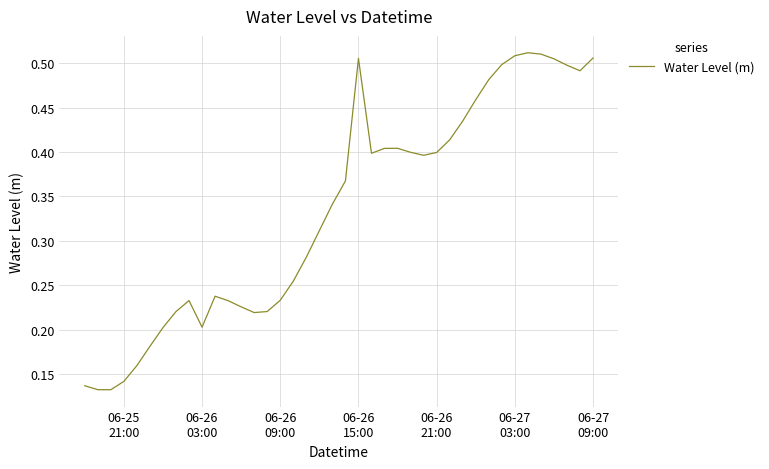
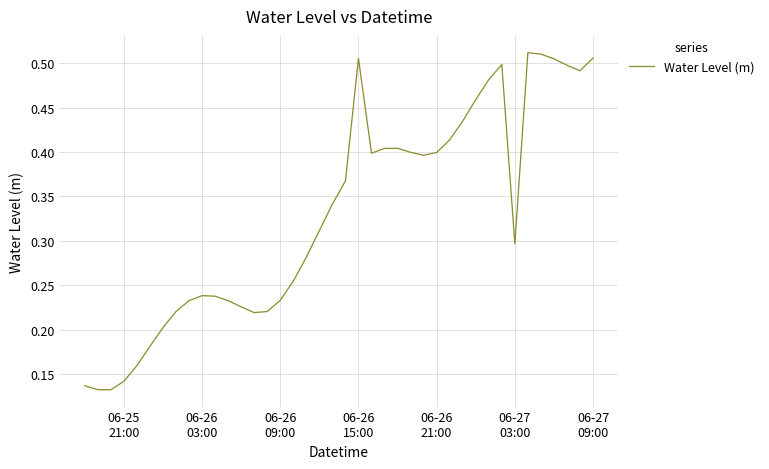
  {
    "06-25 21:00": 0.14,
-   "06-26 03:00": 0.20,
+   "06-26 03:00": 0.24,
    "06-26 09:00": 0.23,
    "06-26 15:00": 0.51,
    "06-26 21:00": 0.40,
-   "06-27 03:00": 0.51,
+   "06-27 03:00": 0.30,
    "06-27 09:00": 0.51
  }
